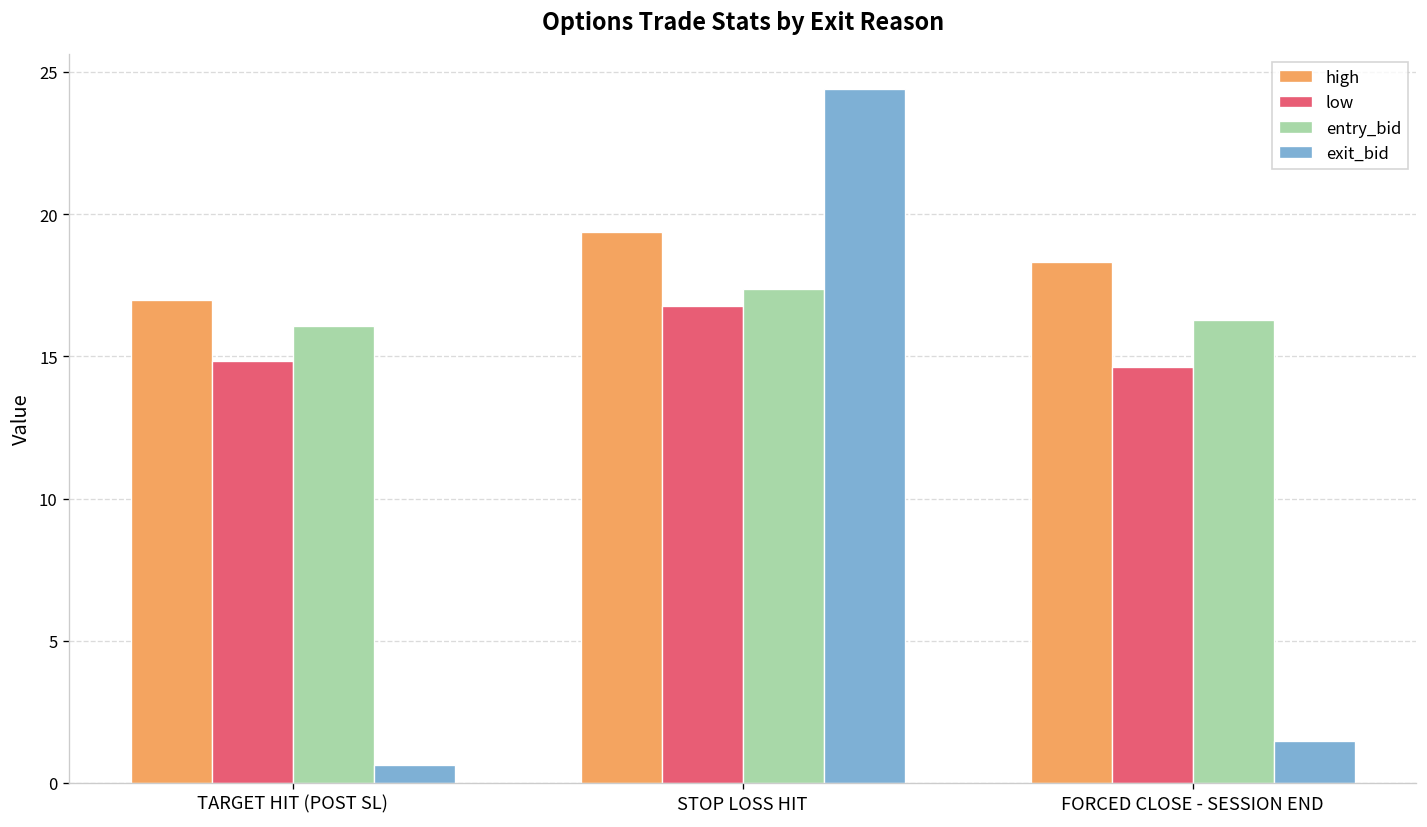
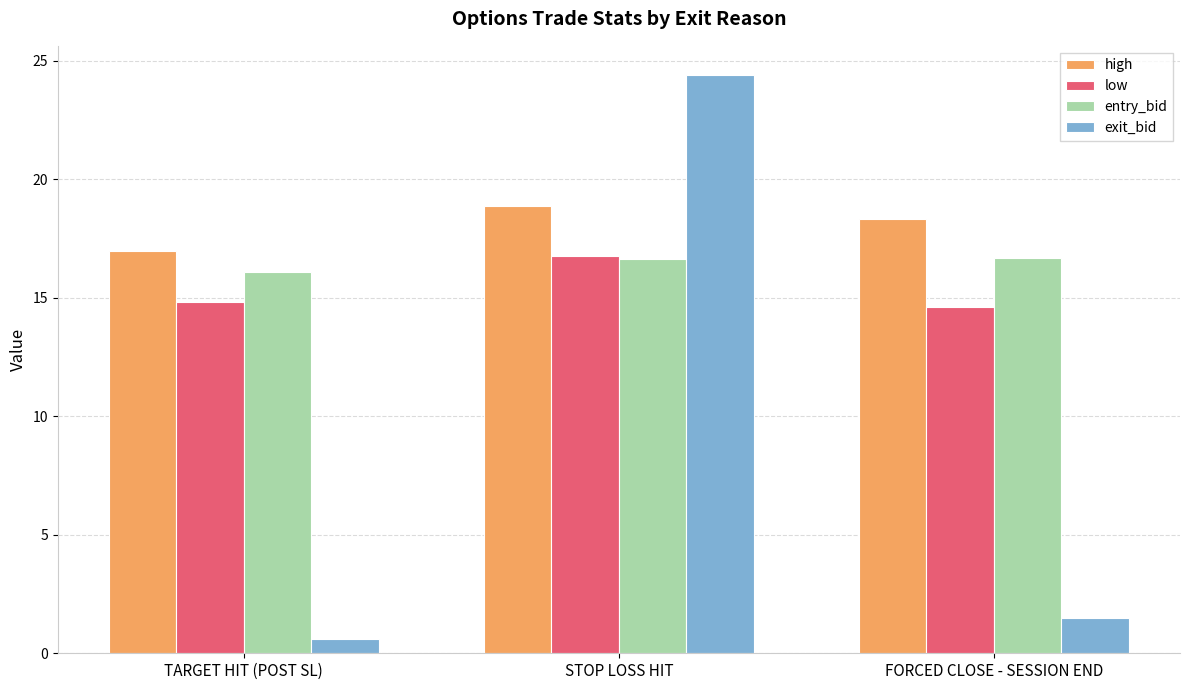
  {
    "high": {
      "TARGET HIT (POST SL)": 17.0,
-     "STOP LOSS HIT": 19.4,
+     "STOP LOSS HIT": 18.9,
      "FORCED CLOSE - SESSION END": 18.3
    },
    "low": {
      "TARGET HIT (POST SL)": 14.8,
      "STOP LOSS HIT": 16.8,
      "FORCED CLOSE - SESSION END": 14.6
    },
    "entry_bid": {
      "TARGET HIT (POST SL)": 16.1,
-     "STOP LOSS HIT": 17.4,
-     "FORCED CLOSE - SESSION END": 16.3
+     "STOP LOSS HIT": 16.6,
+     "FORCED CLOSE - SESSION END": 16.7
    },
    "exit_bid": {
      "TARGET HIT (POST SL)": 0.6,
      "STOP LOSS HIT": 24.4,
      "FORCED CLOSE - SESSION END": 1.5
    }
  }
